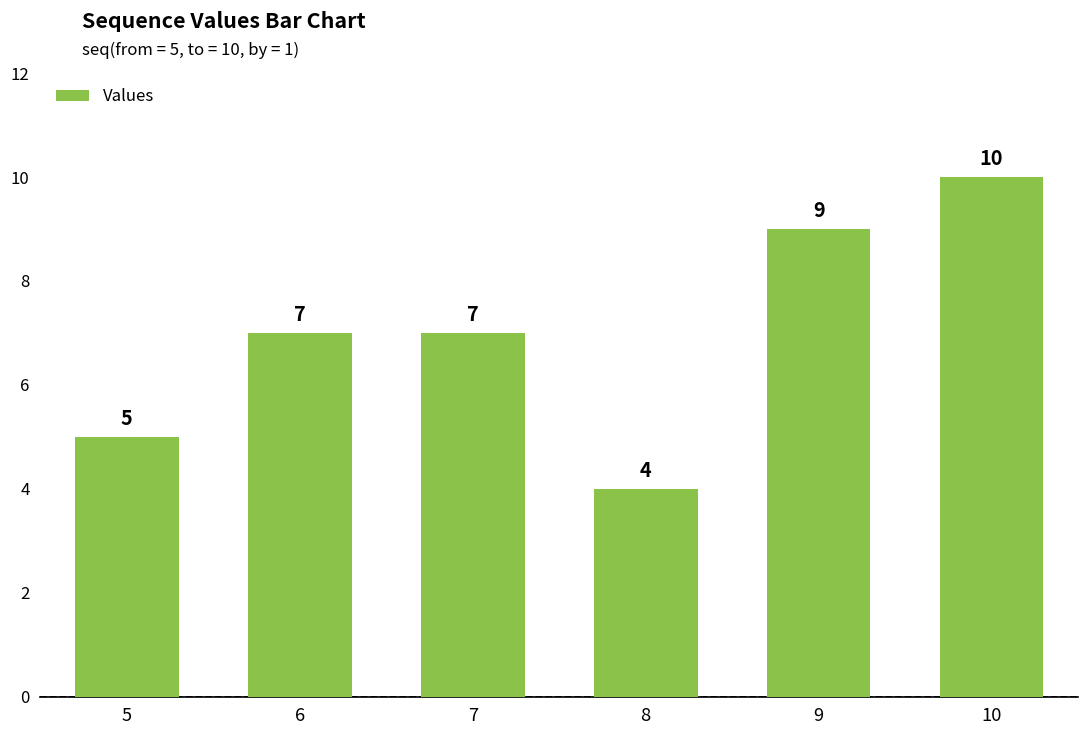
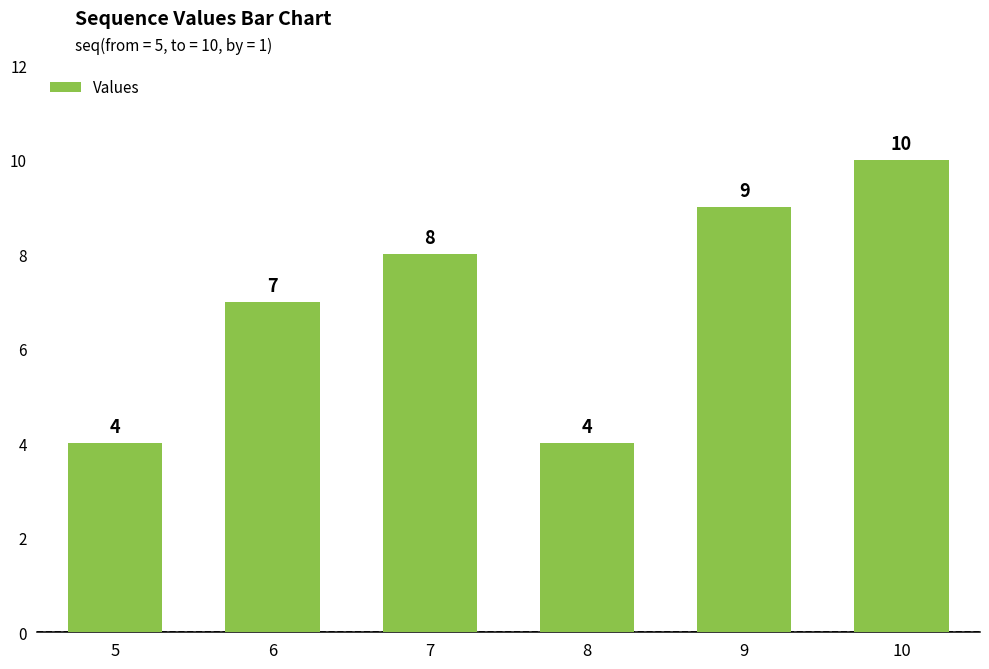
  {
-   "5": 5,
+   "5": 4,
    "6": 7,
-   "7": 7,
+   "7": 8,
    "8": 4,
    "9": 9,
    "10": 10
  }
